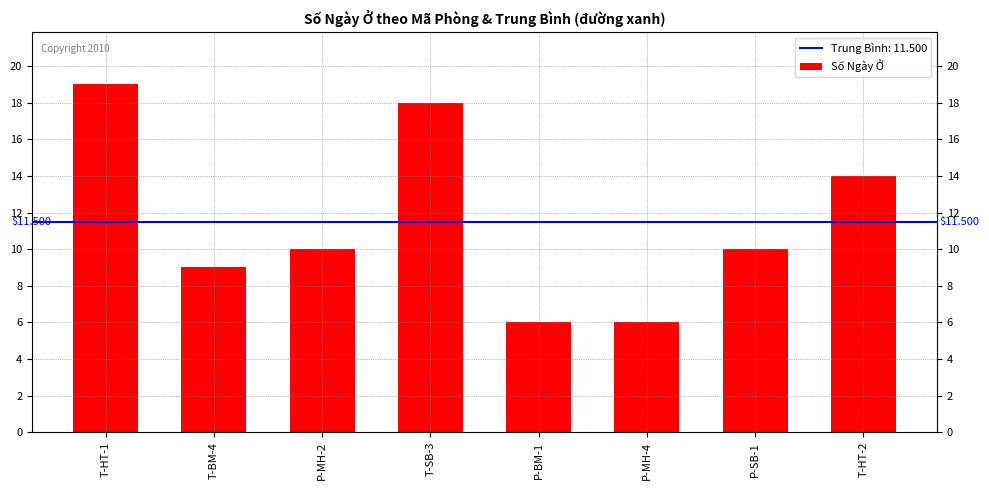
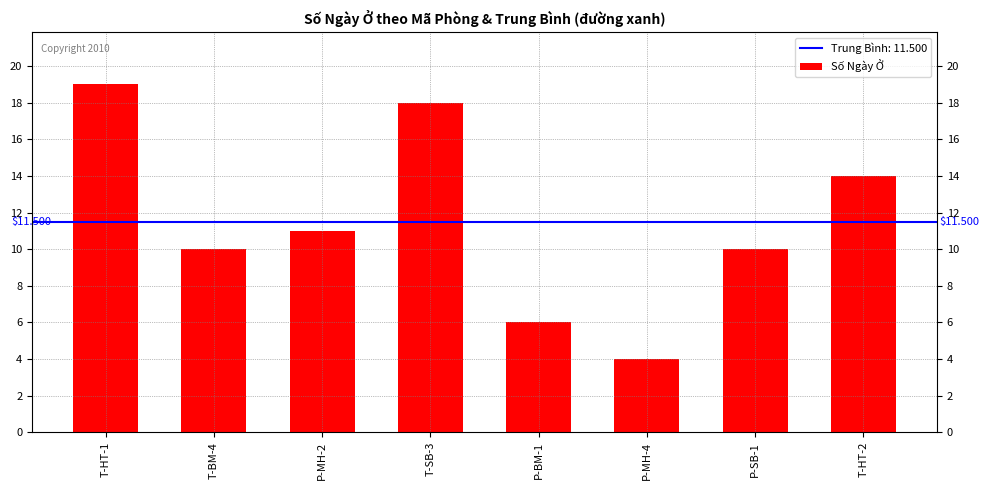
  {
    "T-HT-1": 19,
-   "T-BM-4": 9,
-   "P-MH-2": 10,
+   "T-BM-4": 10,
+   "P-MH-2": 11,
    "T-SB-3": 18,
    "P-BM-1": 6,
-   "P-MH-4": 6,
+   "P-MH-4": 4,
    "P-SB-1": 10,
    "T-HT-2": 14
  }
